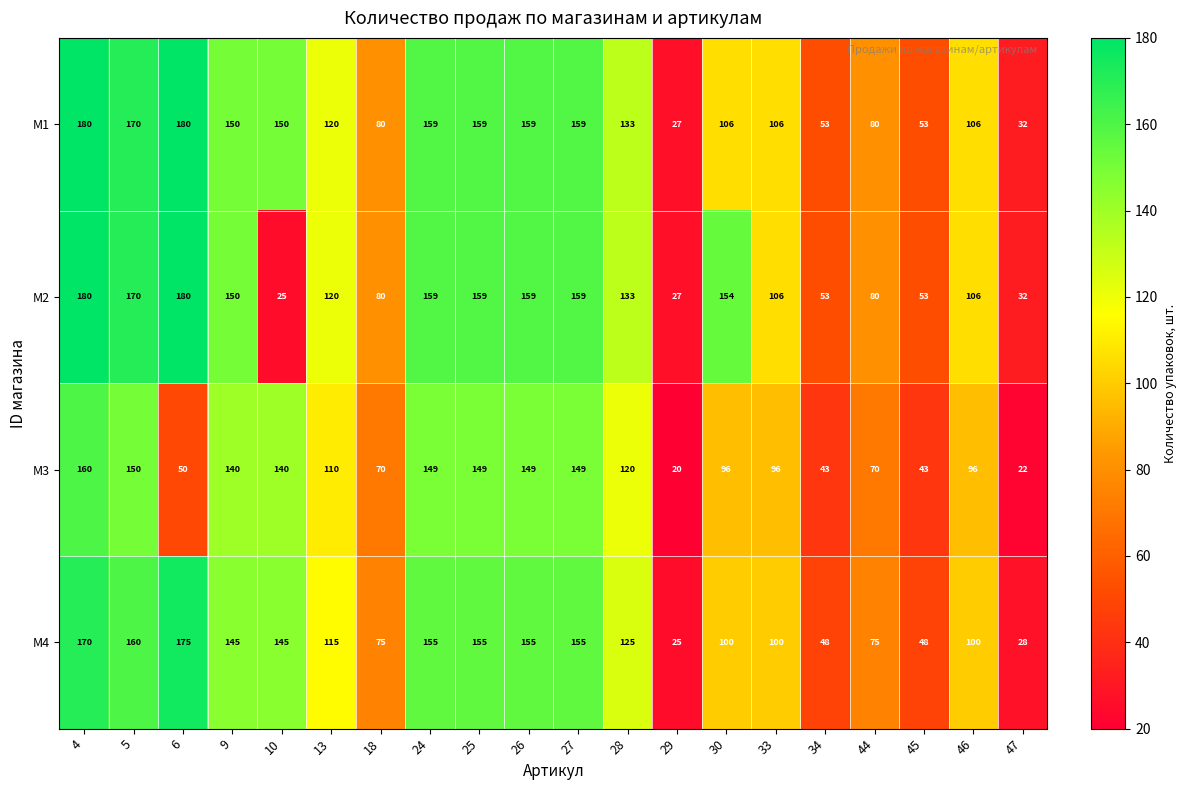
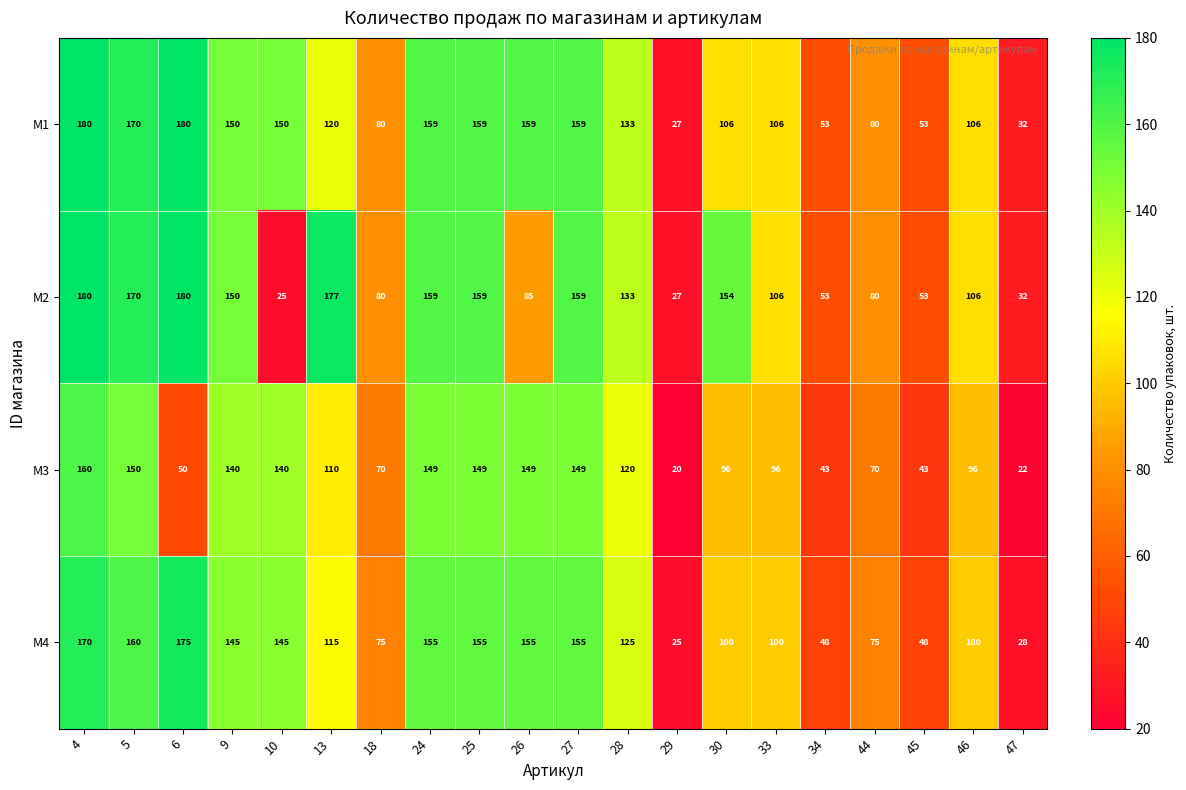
  {
    "M1": {
      "4": 180,
      "5": 170,
      "6": 180,
      "9": 150,
      "10": 150,
      "13": 120,
      "18": 80,
      "24": 159,
      "25": 159,
      "26": 159,
      "27": 159,
      "28": 133,
      "29": 27,
      "30": 106,
      "33": 106,
      "34": 53,
      "44": 80,
      "46": 106,
      "47": 32
    },
    "M2": {
      "4": 180,
      "5": 170,
      "6": 180,
      "9": 150,
      "10": 25,
-     "13": 120,
+     "13": 177,
      "18": 80,
      "24": 159,
      "25": 159,
-     "26": 159,
+     "26": 85,
      "27": 159,
      "28": 133,
      "29": 27,
      "30": 154,
      "33": 106,
      "34": 53,
      "44": 80,
      "45": 53,
      "46": 106,
      "47": 32
    },
    "M3": {
      "4": 160,
      "5": 150,
      "6": 50,
      "9": 140,
      "10": 140,
      "13": 110,
      "18": 70,
      "24": 149,
      "25": 149,
      "26": 149,
      "27": 149,
      "28": 120,
      "29": 20,
      "30": 96,
      "33": 96,
      "34": 43,
      "44": 70,
      "45": 43,
      "46": 96,
      "47": 22
    },
    "M4": {
      "4": 170,
      "5": 160,
      "6": 175,
      "9": 145,
      "10": 145,
      "13": 115,
      "18": 75,
      "24": 155,
      "25": 155,
      "26": 155,
      "27": 155,
      "28": 125,
      "29": 25,
      "30": 100,
      "33": 100,
      "34": 48,
      "44": 75,
      "45": 48,
      "46": 100,
      "47": 28
    }
  }
